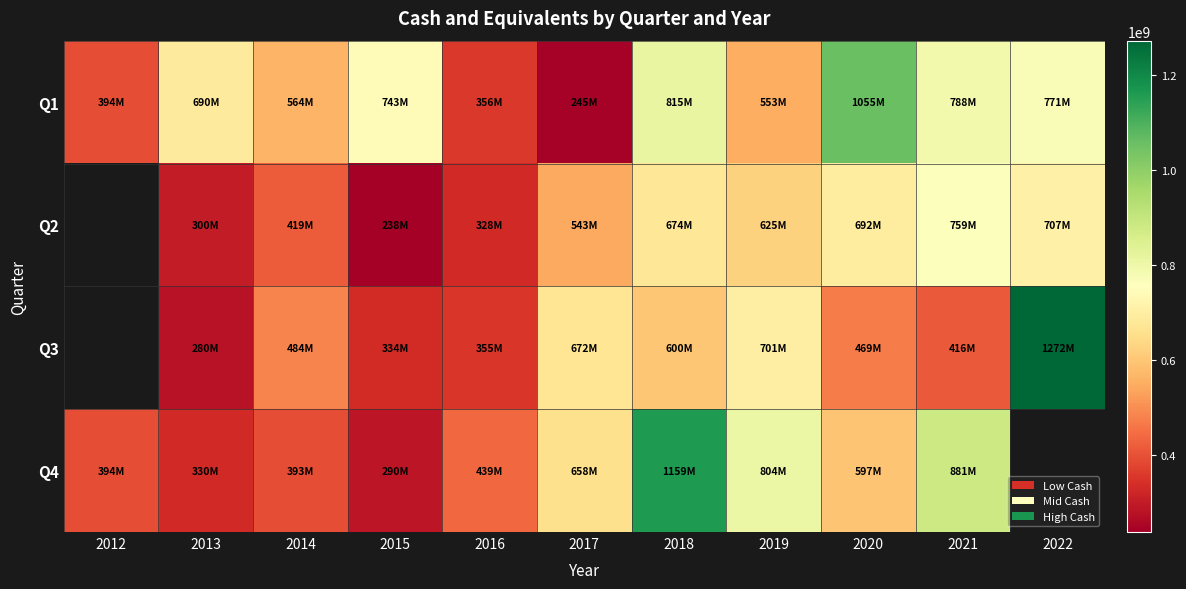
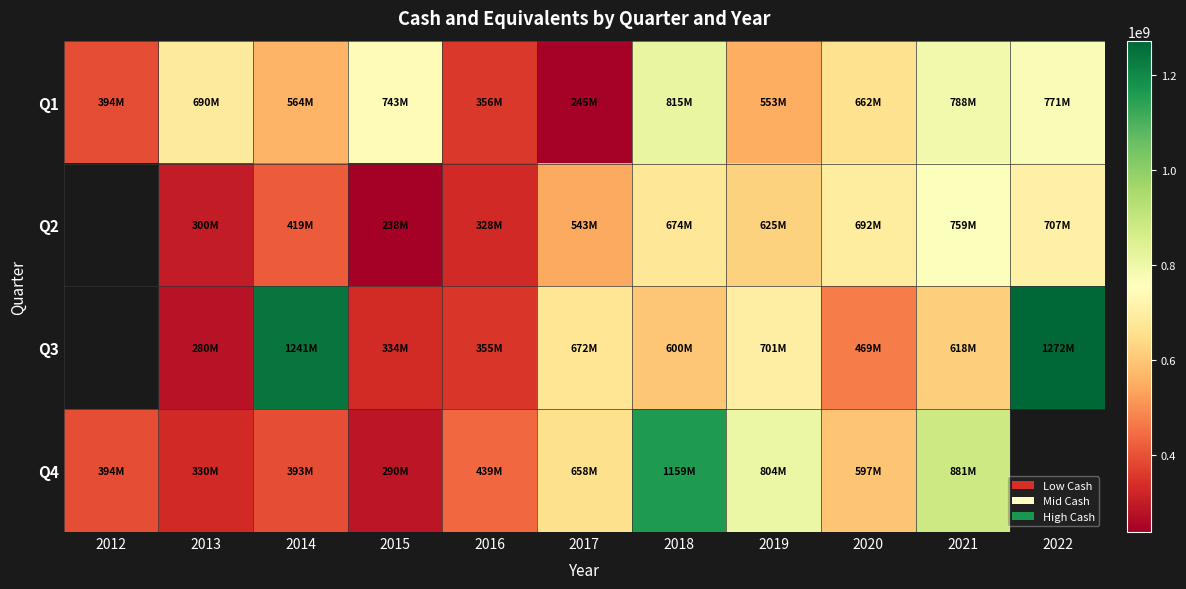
  {
    "Q1": {
      "2012": "394M",
      "2013": "690M",
      "2014": "564M",
      "2015": "743M",
      "2016": "356M",
      "2017": "245M",
      "2018": "815M",
      "2019": "553M",
-     "2020": "1055M",
+     "2020": "662M",
      "2021": "788M",
      "2022": "771M"
    },
    "Q2": {
      "2013": "300M",
      "2014": "419M",
      "2015": "238M",
      "2016": "328M",
      "2017": "543M",
      "2018": "674M",
      "2019": "625M",
      "2020": "692M",
      "2021": "759M",
      "2022": "707M"
    },
    "Q3": {
      "2013": "280M",
-     "2014": "484M",
+     "2014": "1241M",
      "2015": "334M",
      "2016": "355M",
      "2017": "672M",
      "2018": "600M",
      "2019": "701M",
      "2020": "469M",
-     "2021": "416M",
+     "2021": "618M",
      "2022": "1272M"
    },
    "Q4": {
      "2012": "394M",
      "2013": "330M",
      "2014": "393M",
      "2015": "290M",
      "2016": "439M",
      "2017": "658M",
      "2018": "1159M",
      "2019": "804M",
      "2020": "597M",
      "2021": "881M"
    }
  }
